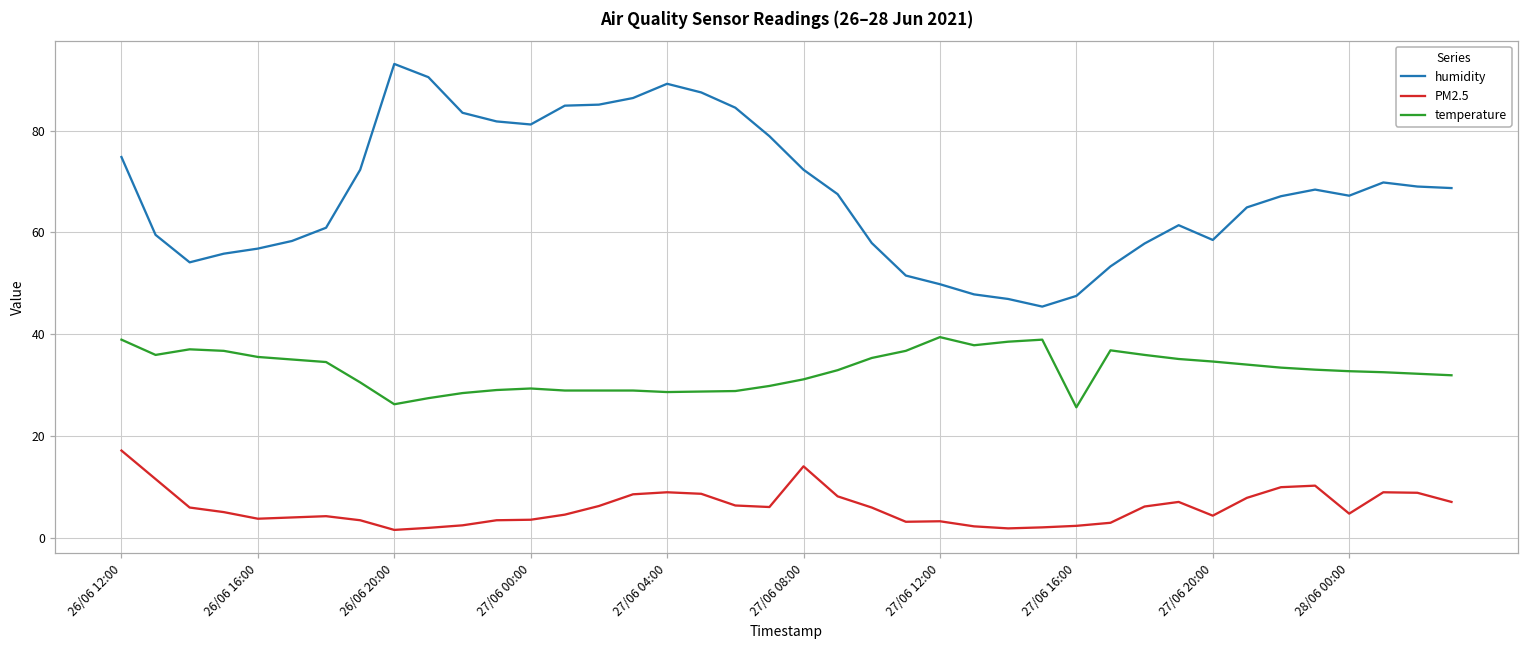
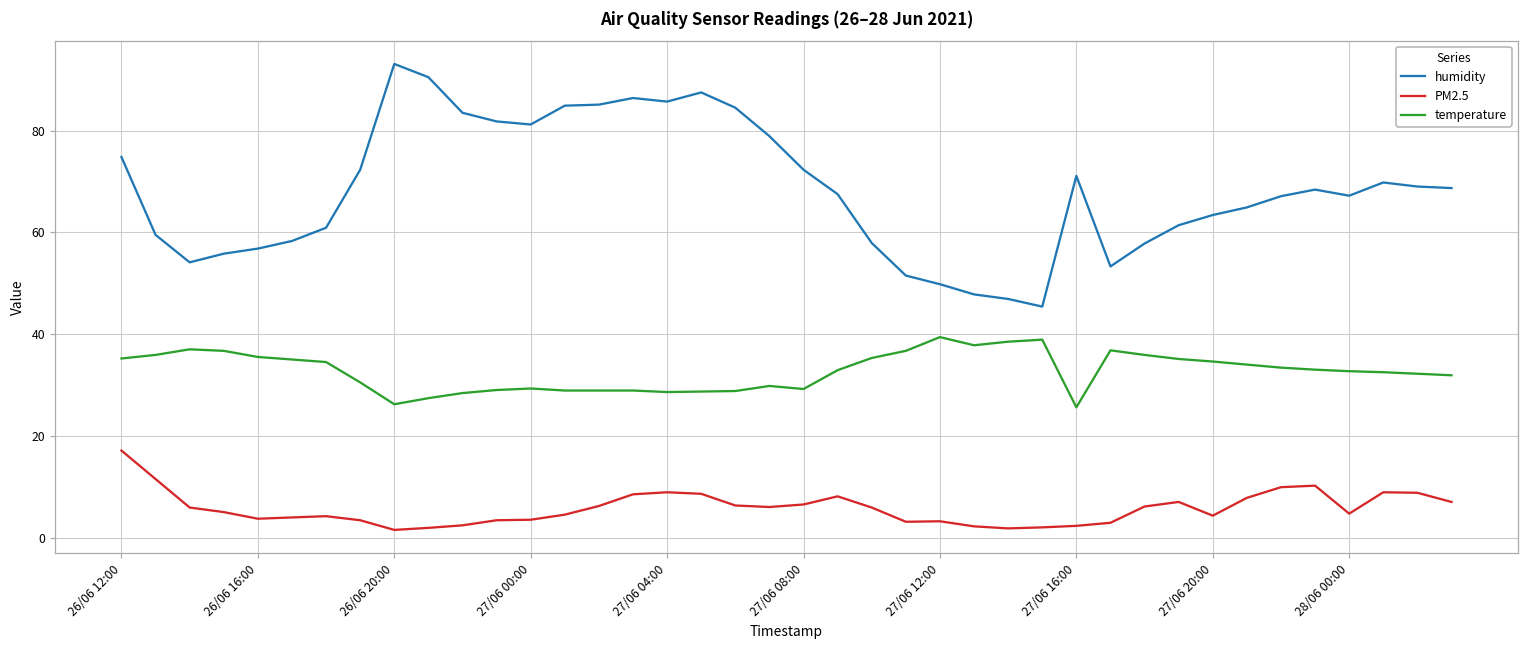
  {
    "humidity": {
      "26/06 12:00": 75,
      "26/06 16:00": 57,
      "26/06 20:00": 93,
      "27/06 00:00": 81,
-     "27/06 04:00": 89,
+     "27/06 04:00": 86,
      "27/06 08:00": 72,
      "27/06 12:00": 50,
-     "27/06 16:00": 48,
-     "27/06 20:00": 59,
+     "27/06 16:00": 71,
+     "27/06 20:00": 63,
      "28/06 00:00": 67
    },
    "PM2.5": {
      "26/06 12:00": 17,
      "26/06 16:00": 4,
      "26/06 20:00": 2,
      "27/06 00:00": 4,
      "27/06 04:00": 9,
-     "27/06 08:00": 14,
+     "27/06 08:00": 7,
      "27/06 12:00": 3,
      "27/06 16:00": 2,
      "27/06 20:00": 4,
      "28/06 00:00": 5
    },
    "temperature": {
-     "26/06 12:00": 39,
+     "26/06 12:00": 35,
      "26/06 16:00": 36,
      "26/06 20:00": 26,
      "27/06 00:00": 29,
      "27/06 04:00": 29,
-     "27/06 08:00": 31,
+     "27/06 08:00": 29,
      "27/06 12:00": 39,
      "27/06 16:00": 26,
      "27/06 20:00": 35,
      "28/06 00:00": 33
    }
  }
